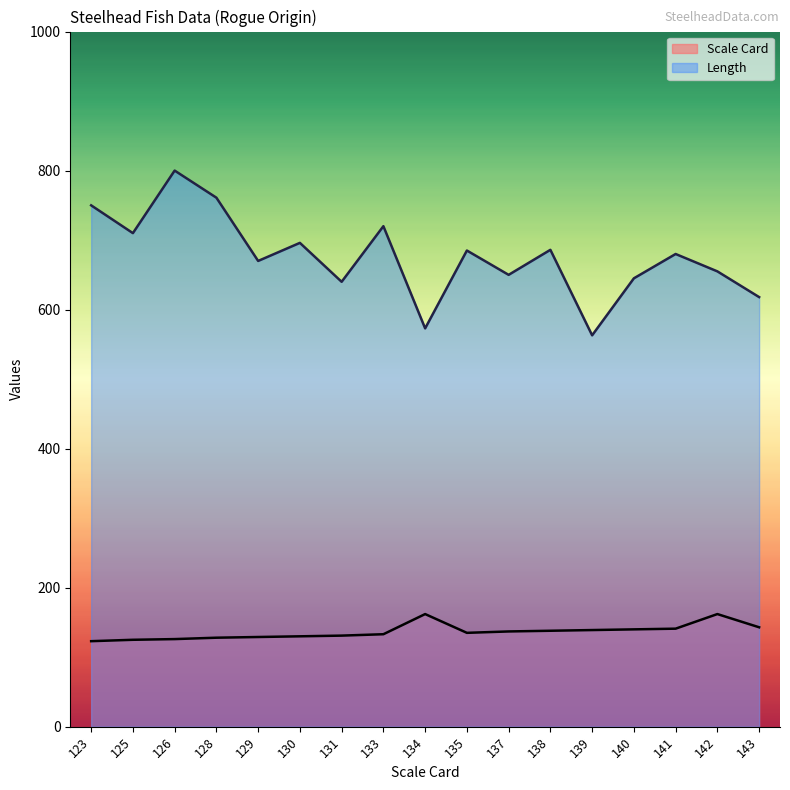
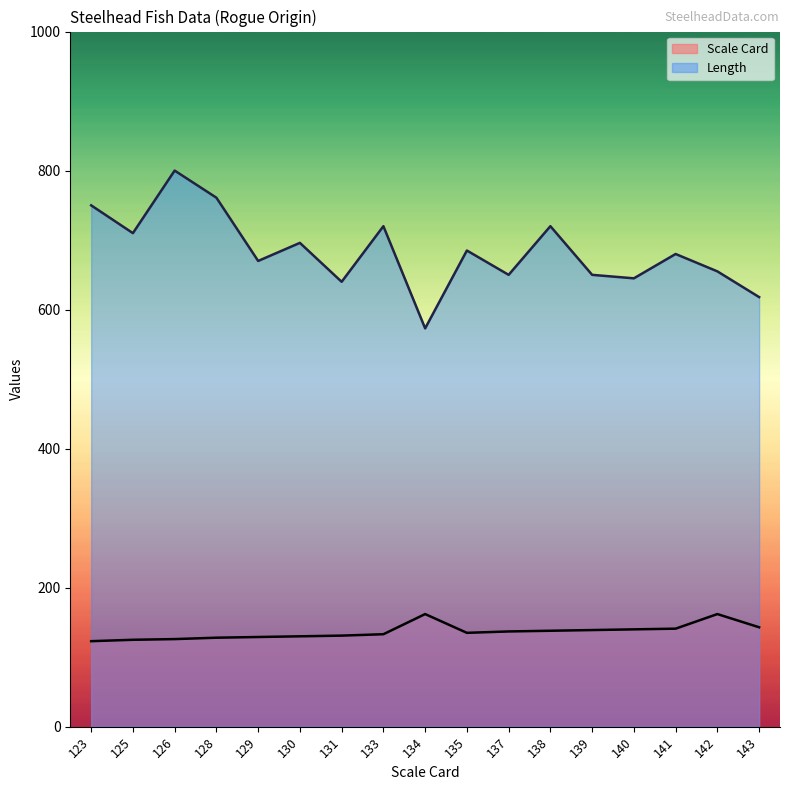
  {
    "Scale Card": {
      "123": 120,
      "125": 130,
      "126": 130,
      "128": 130,
      "129": 130,
      "130": 130,
      "131": 130,
      "133": 130,
      "134": 160,
      "135": 140,
      "137": 140,
      "138": 140,
      "139": 140,
      "140": 140,
      "141": 140,
      "142": 160,
      "143": 140
    },
    "Length": {
      "123": 750,
      "125": 710,
      "126": 800,
      "128": 760,
      "129": 670,
      "130": 700,
      "131": 640,
      "133": 720,
      "134": 570,
      "135": 690,
      "137": 650,
-     "138": 690,
-     "139": 560,
+     "138": 720,
+     "139": 650,
      "140": 650,
      "141": 680,
      "142": 660,
      "143": 620
    }
  }
